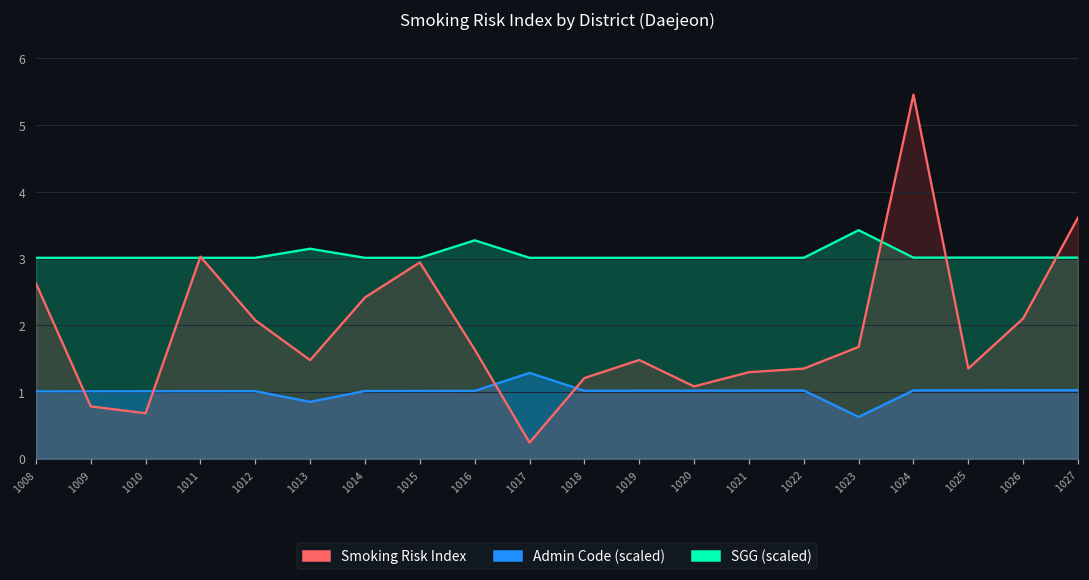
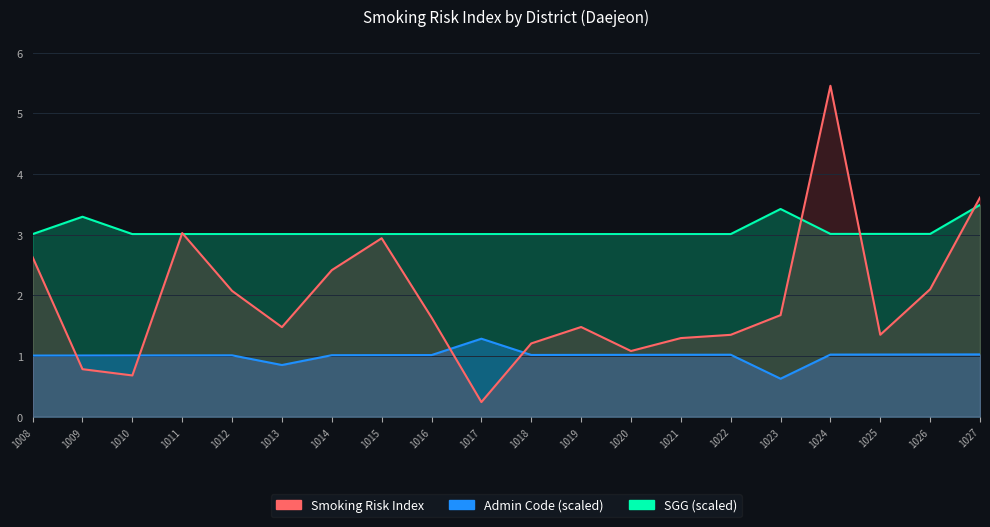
  {
    "SGG (scaled)": {
      "1008": 3.0,
-     "1009": 3.0,
+     "1009": 3.3,
      "1010": 3.0,
      "1012": 3.0,
-     "1013": 3.1,
+     "1013": 3.0,
      "1014": 3.0,
      "1015": 3.0,
-     "1016": 3.3,
+     "1016": 3.0,
      "1017": 3.0,
      "1018": 3.0,
      "1019": 3.0,
      "1020": 3.0,
      "1021": 3.0,
      "1022": 3.0,
      "1023": 3.4,
      "1024": 3.0,
      "1025": 3.0,
      "1026": 3.0,
-     "1027": 3.0
+     "1027": 3.5
    },
    "Admin Code (scaled)": {
      "1008": 1.0,
      "1009": 1.0,
      "1010": 1.0,
      "1011": 1.0,
      "1012": 1.0,
      "1013": 0.9,
      "1014": 1.0,
      "1015": 1.0,
      "1016": 1.0,
      "1017": 1.3,
      "1018": 1.0,
      "1019": 1.0,
      "1020": 1.0,
      "1021": 1.0,
      "1022": 1.0,
      "1023": 0.6,
      "1024": 1.0,
      "1025": 1.0,
      "1026": 1.0,
      "1027": 1.0
    }
  }
